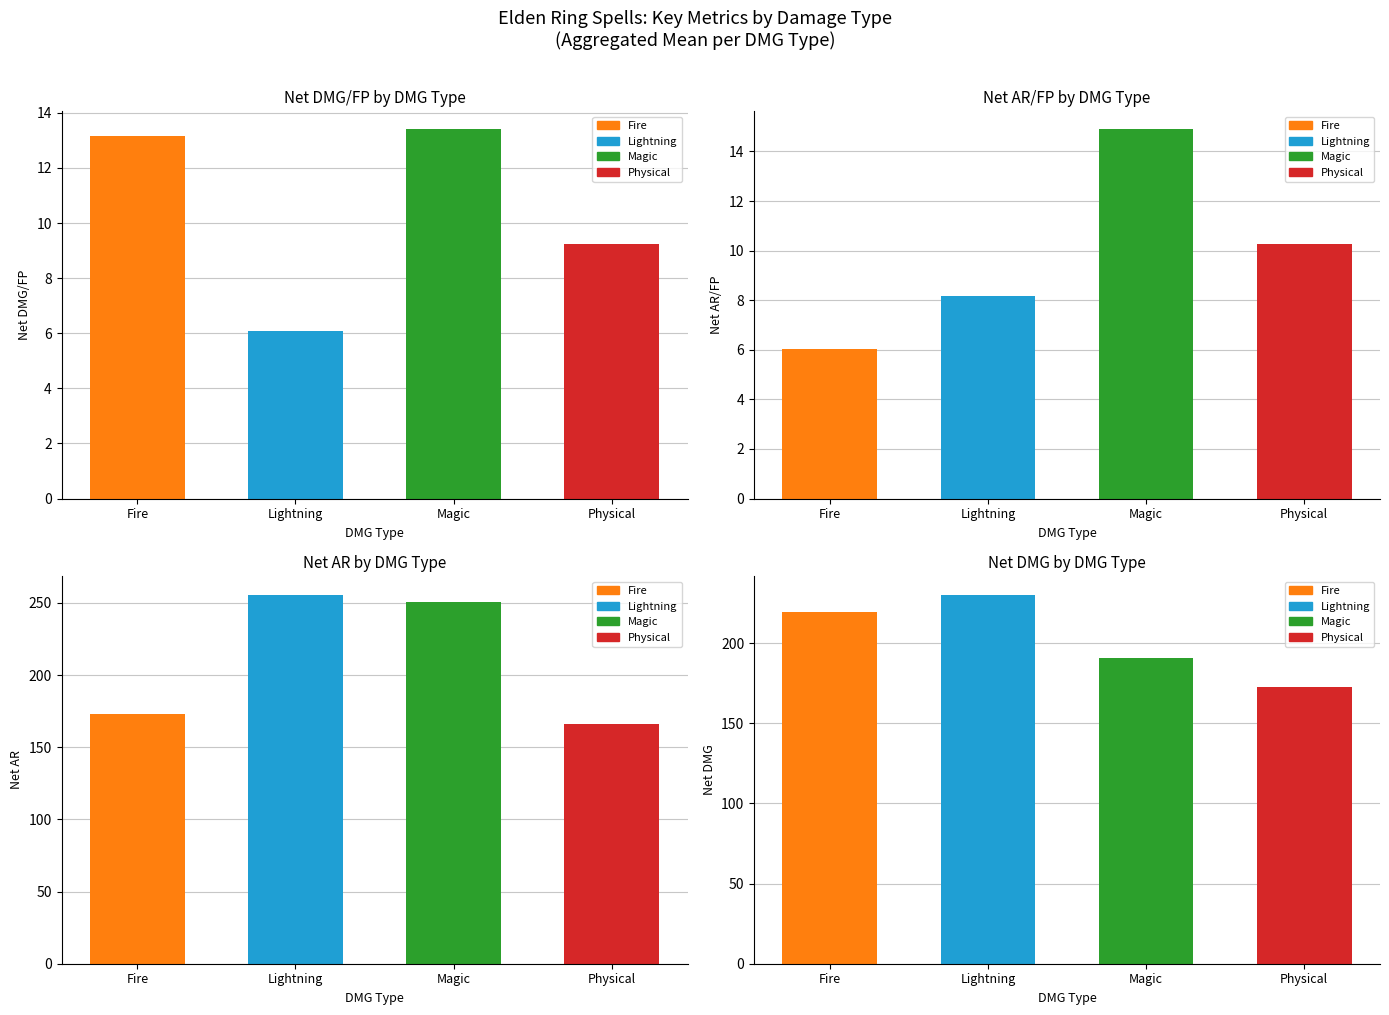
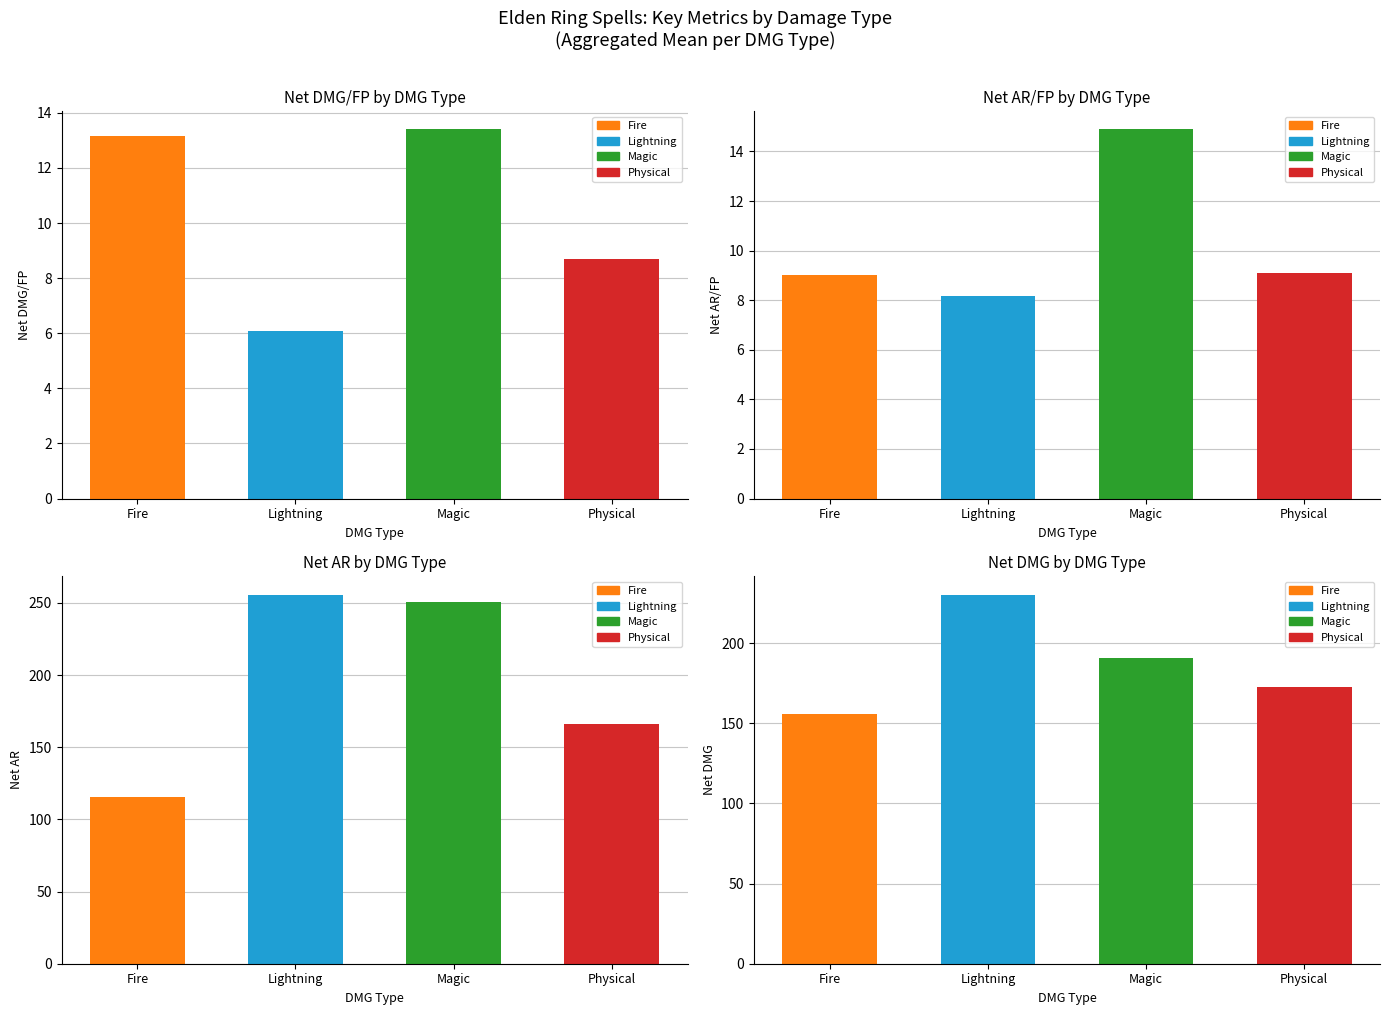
  {
    "Net DMG/FP by DMG Type": {
      "Fire": 13.2,
      "Lightning": 6.1,
      "Magic": 13.4,
-     "Physical": 9.2
+     "Physical": 8.7
    },
    "Net AR/FP by DMG Type": {
-     "Fire": 6.0,
+     "Fire": 9.0,
      "Lightning": 8.2,
      "Magic": 14.9,
-     "Physical": 10.3
+     "Physical": 9.1
    },
    "Net AR by DMG Type": {
-     "Fire": 173,
+     "Fire": 115,
      "Lightning": 256,
      "Magic": 251,
      "Physical": 166
    },
    "Net DMG by DMG Type": {
-     "Fire": 220,
+     "Fire": 156,
      "Lightning": 230,
      "Magic": 191,
      "Physical": 172
    }
  }
